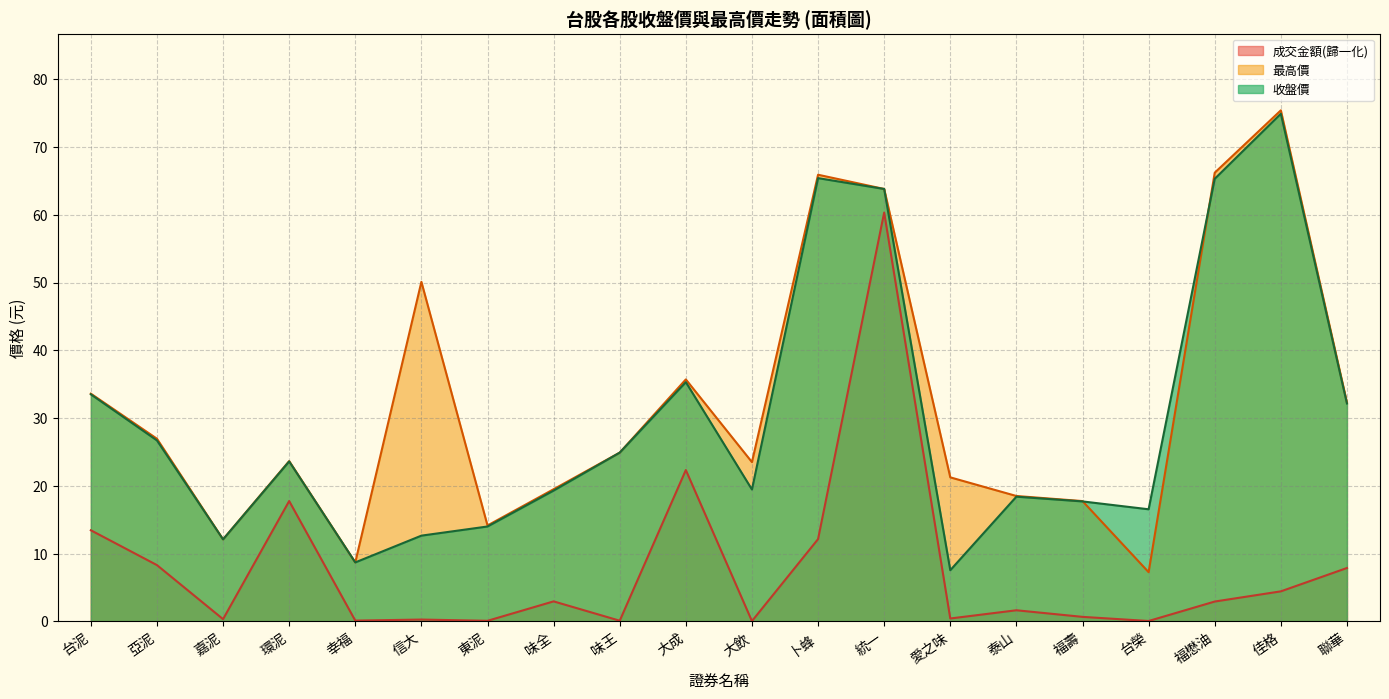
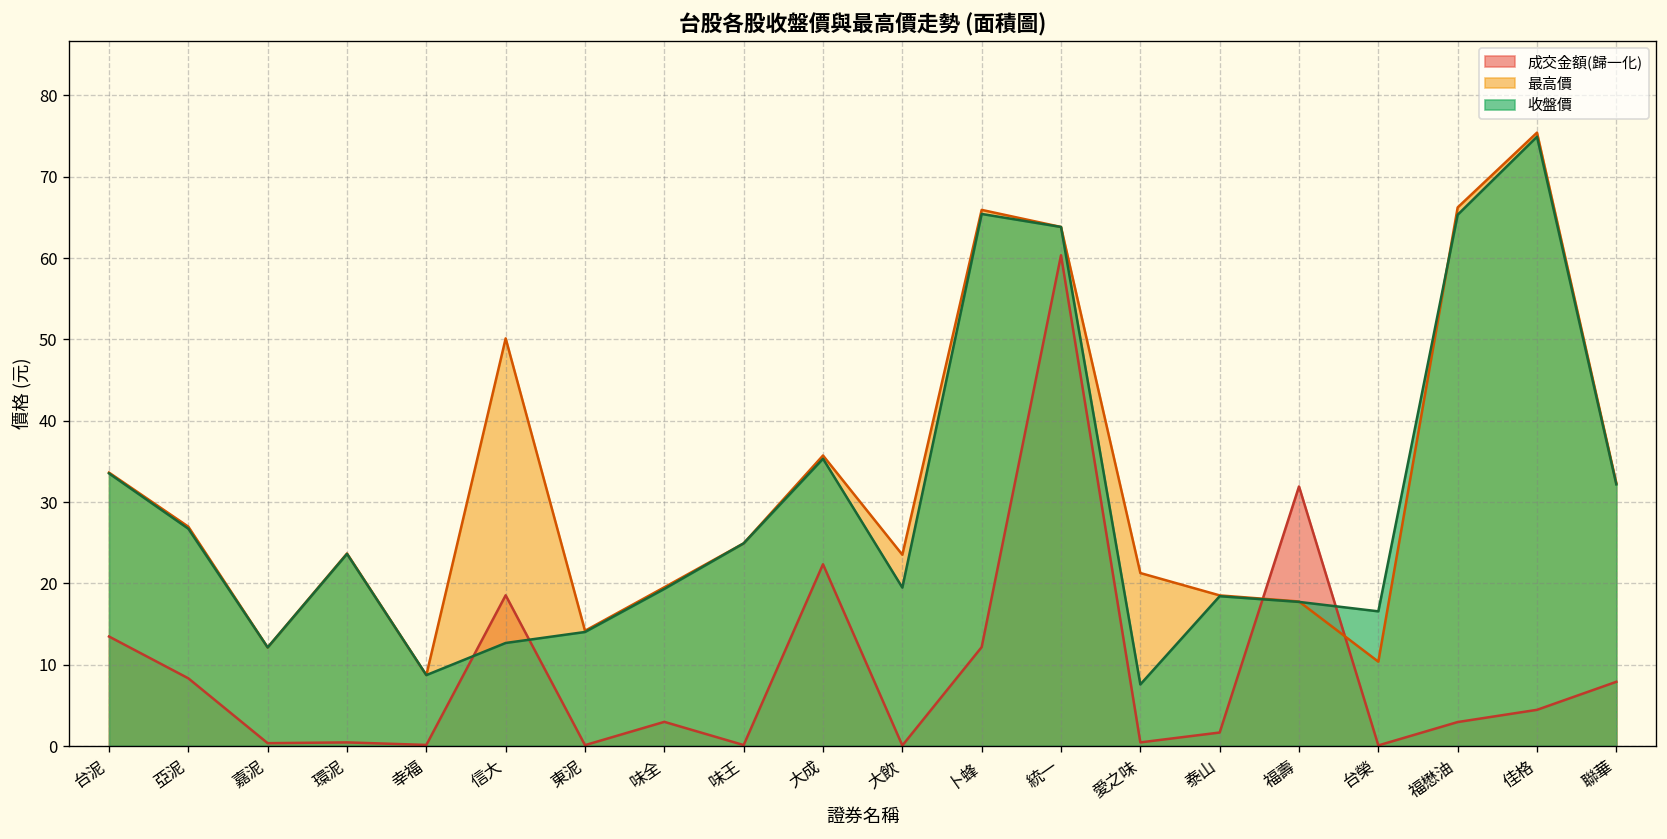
  {
    "成交金額(歸一化)": {
      "台泥": 13,
      "亞泥": 8,
      "嘉泥": 0,
-     "環泥": 18,
+     "環泥": 0,
      "幸福": 0,
-     "信大": 0,
+     "信大": 19,
      "東泥": 0,
      "味全": 3,
      "味王": 0,
      "大成": 22,
      "大飲": 0,
      "卜蜂": 12,
      "統一": 60,
      "愛之味": 0,
      "泰山": 2,
-     "福壽": 1,
+     "福壽": 32,
      "台榮": 0,
      "福懋油": 3,
      "佳格": 4,
      "聯華": 8
    },
    "最高價": {
      "信大": 50,
      "大成": 36,
      "大飲": 24,
      "卜蜂": 66,
      "愛之味": 21,
-     "台榮": 7,
+     "台榮": 10,
      "福懋油": 66,
      "佳格": 75
    },
    "收盤價": {
      "信大": 13,
      "大成": 35,
      "大飲": 19,
      "卜蜂": 65,
      "愛之味": 8,
      "台榮": 17,
      "福懋油": 65,
      "佳格": 75
    }
  }
